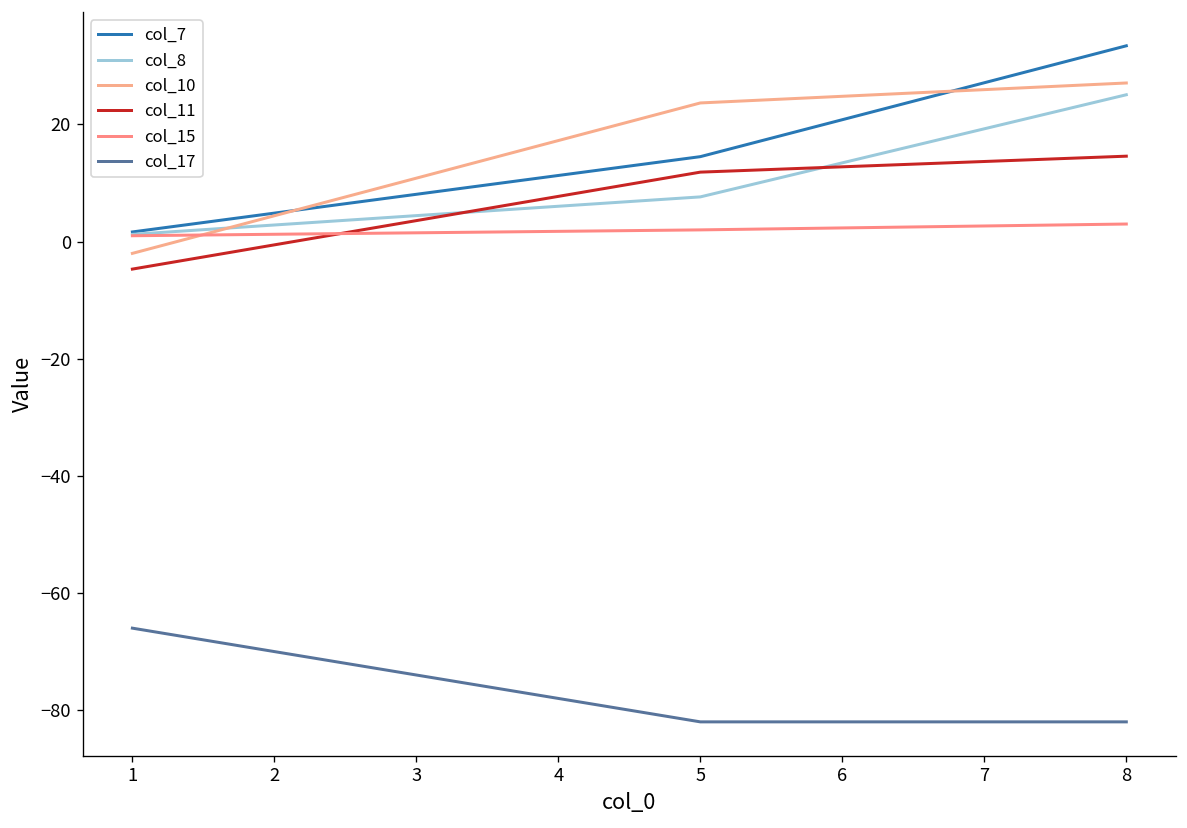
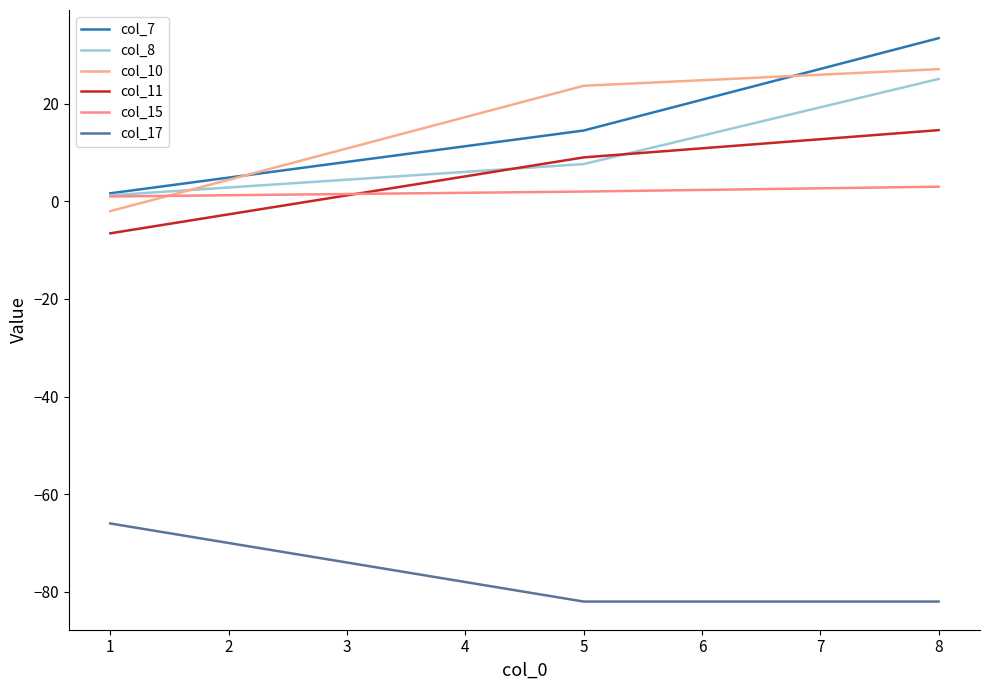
  {
    "col_8": {
      "5": 8,
      "8": 25
    },
    "col_11": {
-     "1": -5,
-     "5": 12,
+     "1": -7,
+     "5": 9,
      "8": 15
    }
  }
